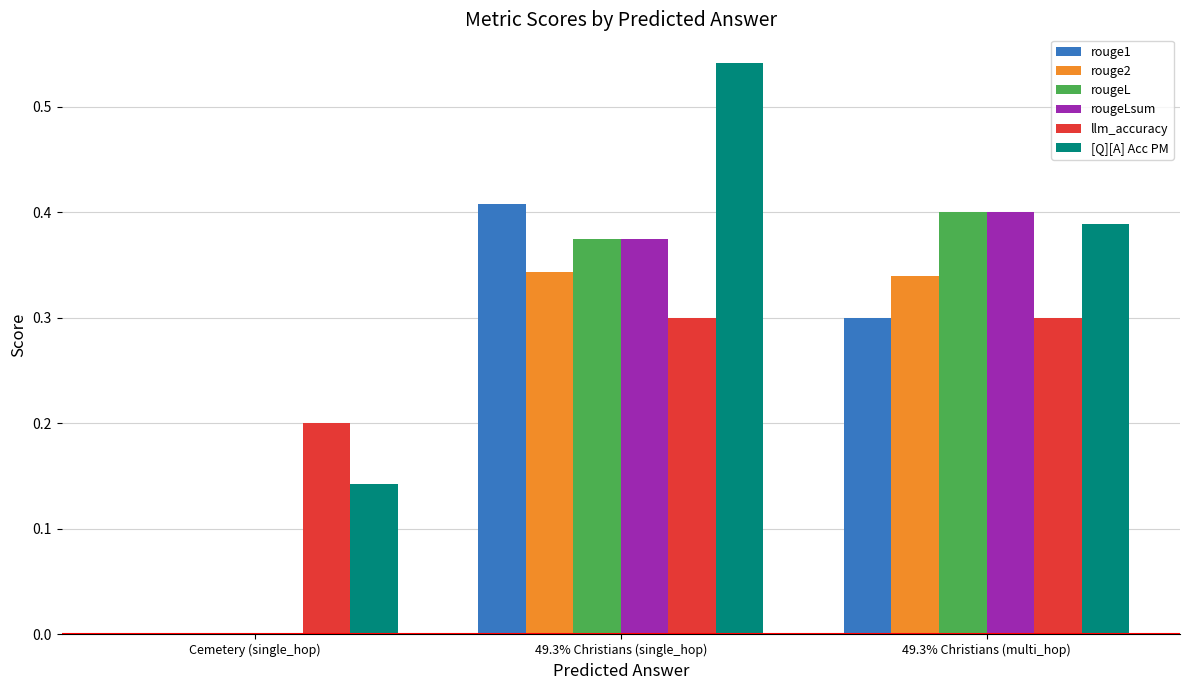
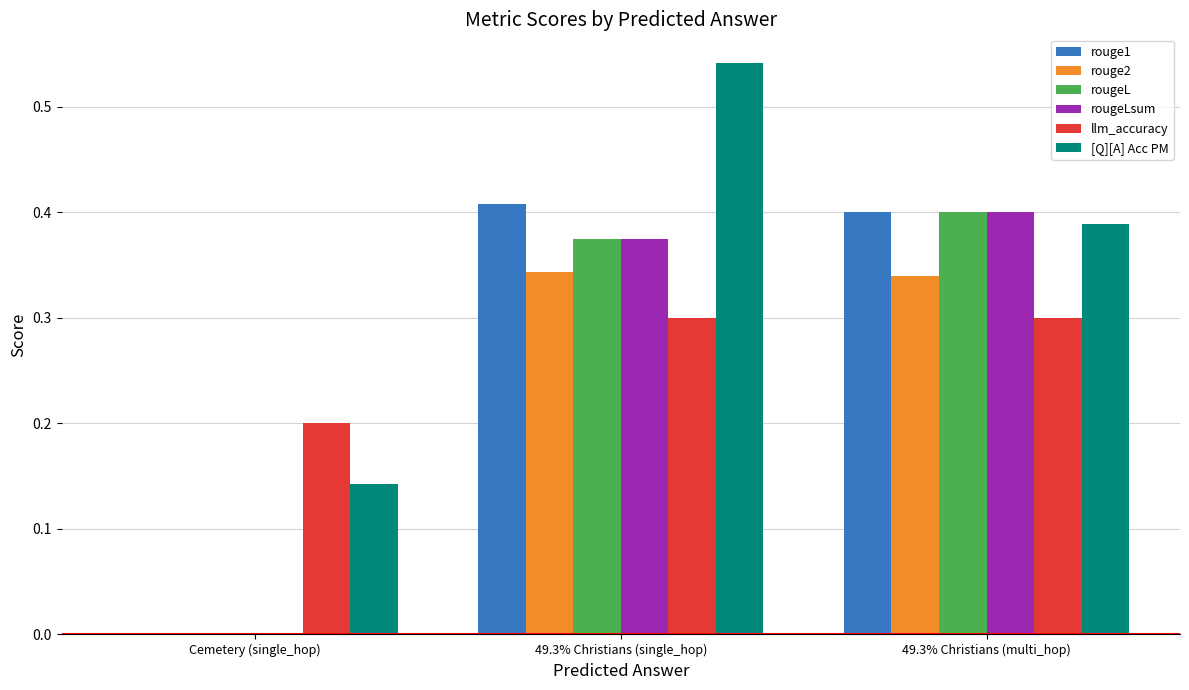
  {
    "rouge1": {
      "Cemetery (single_hop)": 0.0,
      "49.3% Christians (single_hop)": 0.408,
-     "49.3% Christians (multi_hop)": 0.3
+     "49.3% Christians (multi_hop)": 0.4
    },
    "rouge2": {
      "Cemetery (single_hop)": 0.0,
      "49.3% Christians (single_hop)": 0.344,
      "49.3% Christians (multi_hop)": 0.340
    },
    "rougeL": {
      "Cemetery (single_hop)": 0.0,
      "49.3% Christians (single_hop)": 0.375,
      "49.3% Christians (multi_hop)": 0.4
    },
    "rougeLsum": {
      "Cemetery (single_hop)": 0.0,
      "49.3% Christians (single_hop)": 0.375,
      "49.3% Christians (multi_hop)": 0.4
    },
    "llm_accuracy": {
      "Cemetery (single_hop)": 0.2,
      "49.3% Christians (single_hop)": 0.3,
      "49.3% Christians (multi_hop)": 0.3
    },
    "[Q][A] Acc PM": {
      "Cemetery (single_hop)": 0.143,
      "49.3% Christians (single_hop)": 0.542,
      "49.3% Christians (multi_hop)": 0.389
    }
  }
